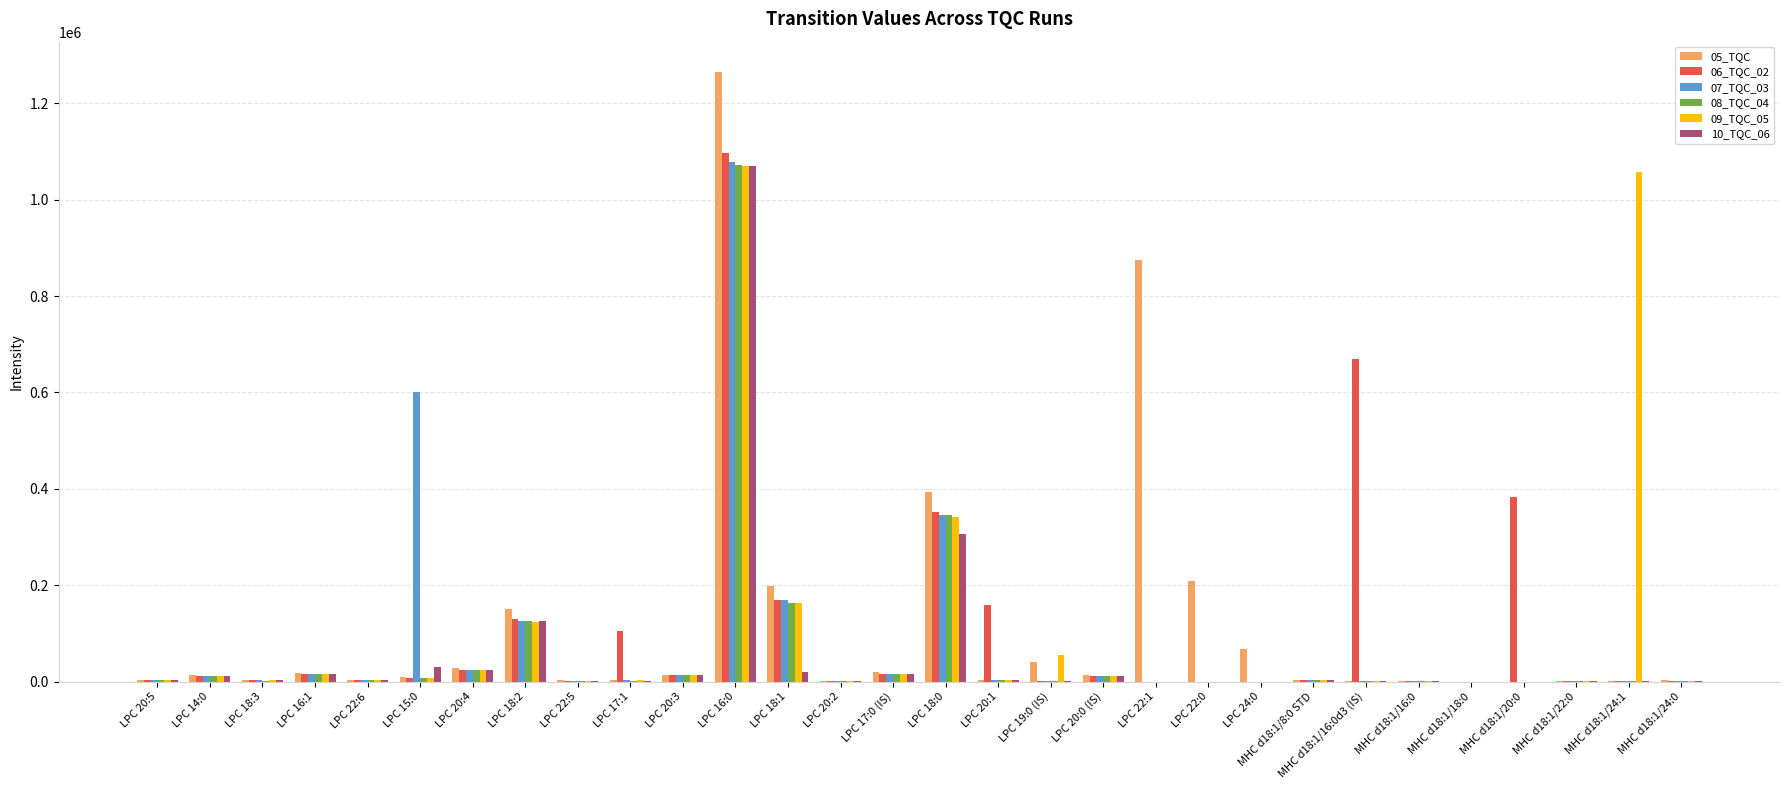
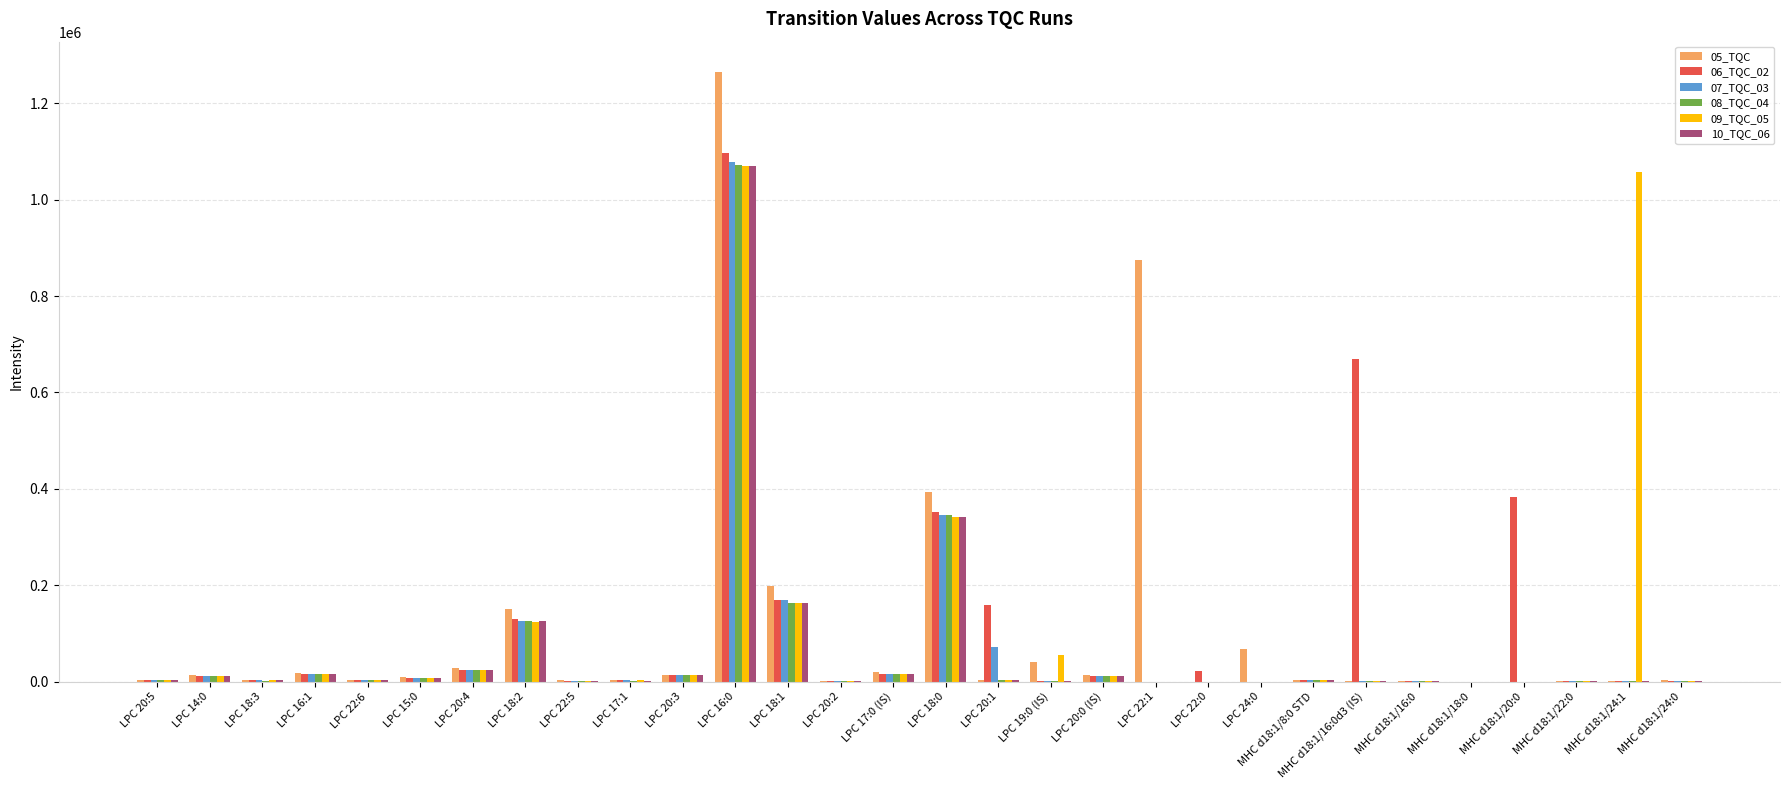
  {
    "05_TQC": {
      "LPC 14:0": 10000,
      "LPC 16:1": 20000,
      "LPC 15:0": 10000,
      "LPC 20:4": 30000,
      "LPC 18:2": 150000,
      "LPC 20:3": 10000,
      "LPC 16:0": 1260000,
      "LPC 18:1": 200000,
      "LPC 17:0 (IS)": 20000,
      "LPC 18:0": 390000,
      "LPC 19:0 (IS)": 40000,
      "LPC 20:0 (IS)": 10000,
      "LPC 22:1": 870000,
-     "LPC 22:0": 210000,
+     "LPC 22:0": 0,
      "LPC 24:0": 70000
    },
    "06_TQC_02": {
      "LPC 14:0": 10000,
      "LPC 16:1": 20000,
      "LPC 15:0": 10000,
      "LPC 20:4": 30000,
      "LPC 18:2": 130000,
-     "LPC 17:1": 110000,
+     "LPC 17:1": 0,
      "LPC 20:3": 10000,
      "LPC 16:0": 1100000,
      "LPC 18:1": 170000,
      "LPC 17:0 (IS)": 20000,
      "LPC 18:0": 350000,
      "LPC 20:1": 160000,
      "LPC 20:0 (IS)": 10000,
-     "LPC 22:0": 0,
+     "LPC 22:0": 20000,
      "MHC d18:1/16:0d3 (IS)": 670000,
      "MHC d18:1/20:0": 380000
    },
    "07_TQC_03": {
      "LPC 14:0": 10000,
      "LPC 16:1": 20000,
-     "LPC 15:0": 600000,
+     "LPC 15:0": 10000,
      "LPC 20:4": 20000,
      "LPC 18:2": 130000,
      "LPC 20:3": 10000,
      "LPC 16:0": 1080000,
      "LPC 18:1": 170000,
      "LPC 17:0 (IS)": 20000,
      "LPC 18:0": 350000,
-     "LPC 20:1": 0,
+     "LPC 20:1": 70000,
      "LPC 20:0 (IS)": 10000
    },
    "08_TQC_04": {
      "LPC 14:0": 10000,
      "LPC 16:1": 20000,
      "LPC 15:0": 10000,
      "LPC 20:4": 20000,
      "LPC 18:2": 130000,
      "LPC 20:3": 10000,
      "LPC 16:0": 1070000,
      "LPC 18:1": 160000,
      "LPC 17:0 (IS)": 20000,
      "LPC 18:0": 340000,
      "LPC 20:0 (IS)": 10000
    },
    "09_TQC_05": {
      "LPC 14:0": 10000,
      "LPC 16:1": 20000,
      "LPC 15:0": 10000,
      "LPC 20:4": 20000,
      "LPC 18:2": 120000,
      "LPC 20:3": 10000,
      "LPC 16:0": 1070000,
      "LPC 18:1": 160000,
      "LPC 17:0 (IS)": 20000,
      "LPC 18:0": 340000,
      "LPC 19:0 (IS)": 60000,
      "LPC 20:0 (IS)": 10000,
      "MHC d18:1/24:1": 1060000
    },
    "10_TQC_06": {
      "LPC 14:0": 10000,
      "LPC 16:1": 20000,
-     "LPC 15:0": 30000,
+     "LPC 15:0": 10000,
      "LPC 20:4": 20000,
      "LPC 18:2": 130000,
      "LPC 20:3": 10000,
      "LPC 16:0": 1070000,
-     "LPC 18:1": 20000,
+     "LPC 18:1": 160000,
      "LPC 17:0 (IS)": 20000,
-     "LPC 18:0": 310000,
+     "LPC 18:0": 340000,
      "LPC 20:0 (IS)": 10000
    }
  }
